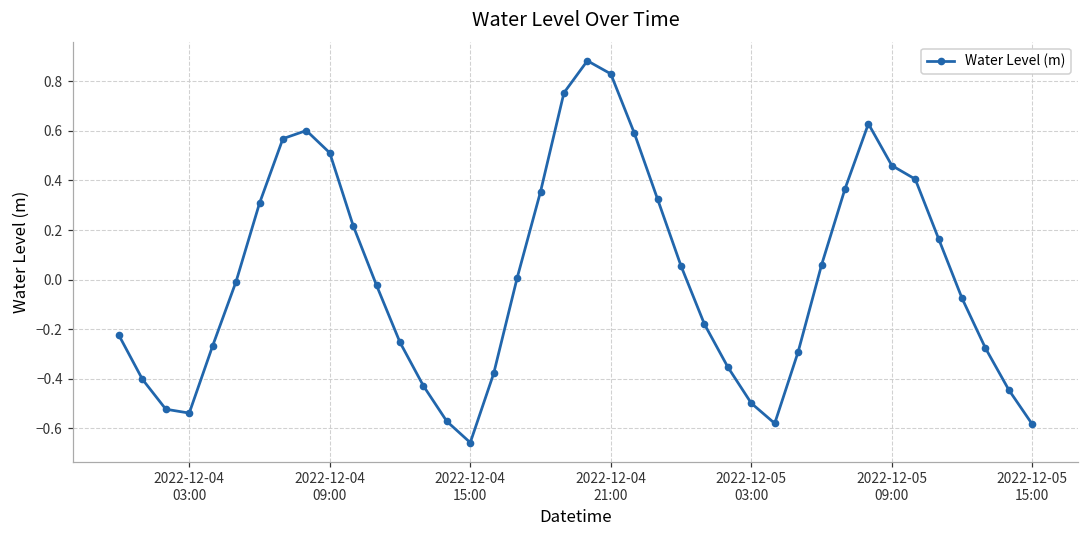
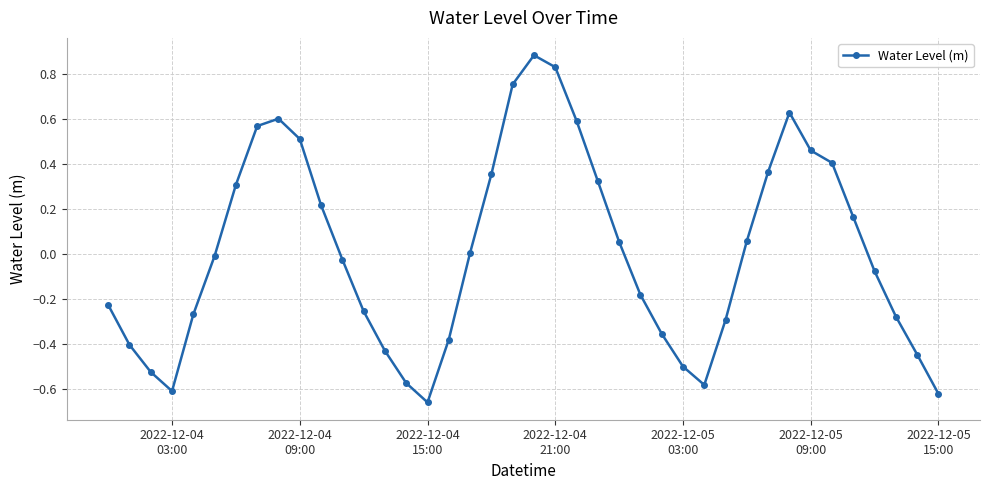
  {
-   "2022-12-04 03:00": -0.54,
+   "2022-12-04 03:00": -0.61,
    "2022-12-04 09:00": 0.51,
    "2022-12-04 15:00": -0.66,
    "2022-12-04 21:00": 0.83,
    "2022-12-05 03:00": -0.50,
    "2022-12-05 09:00": 0.46,
-   "2022-12-05 15:00": -0.58
+   "2022-12-05 15:00": -0.62
  }
